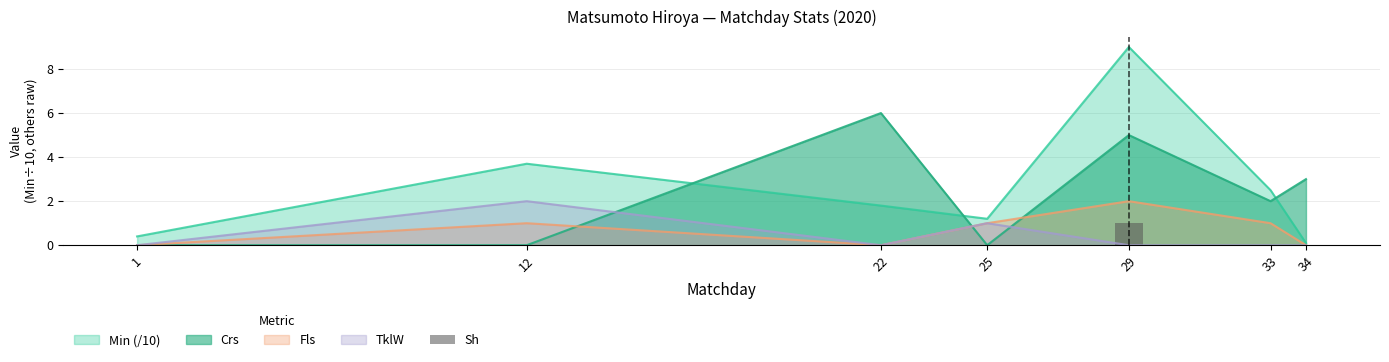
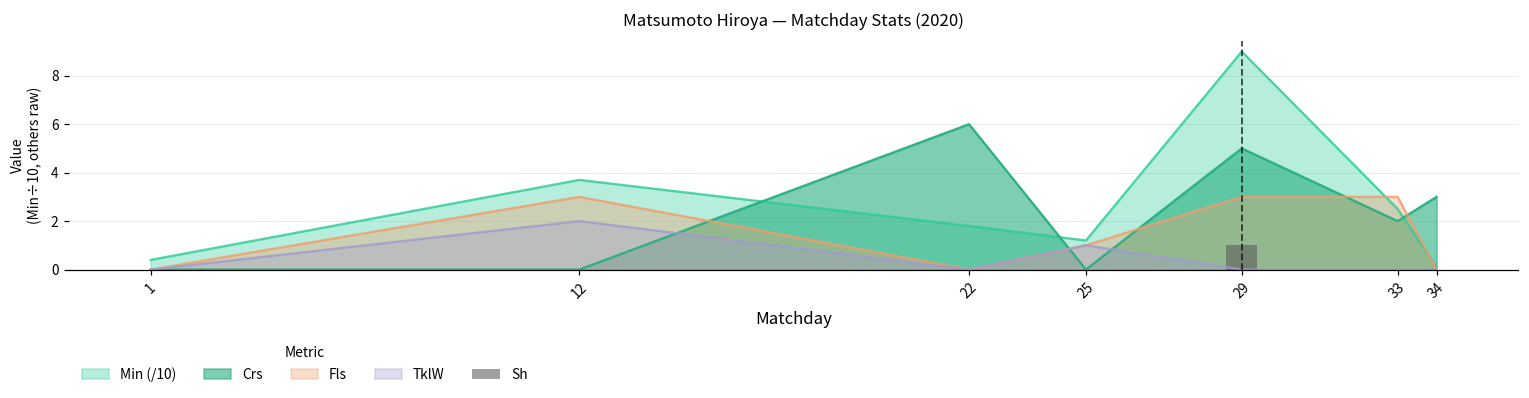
  {
    "Sh": {
      "1": 0,
      "12": 0,
      "22": 0,
      "25": 0,
      "29": 1,
      "33": 0,
      "34": 0
    },
    "Fls": {
-     "12": 1,
-     "29": 2,
-     "33": 1
+     "12": 3,
+     "29": 3,
+     "33": 3
    },
    "TklW": {
      "12": 2,
      "29": 0,
      "33": 0
    }
  }
